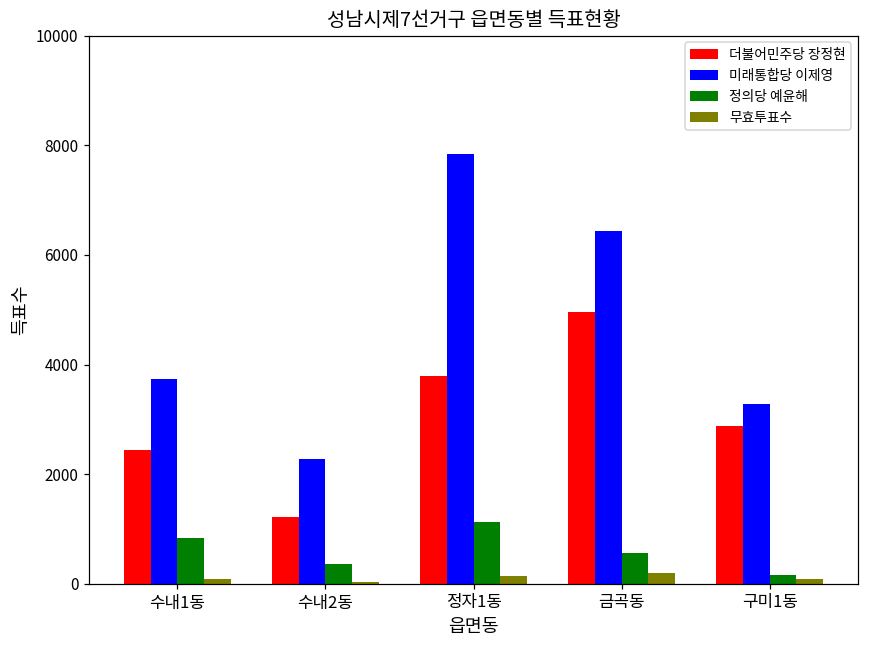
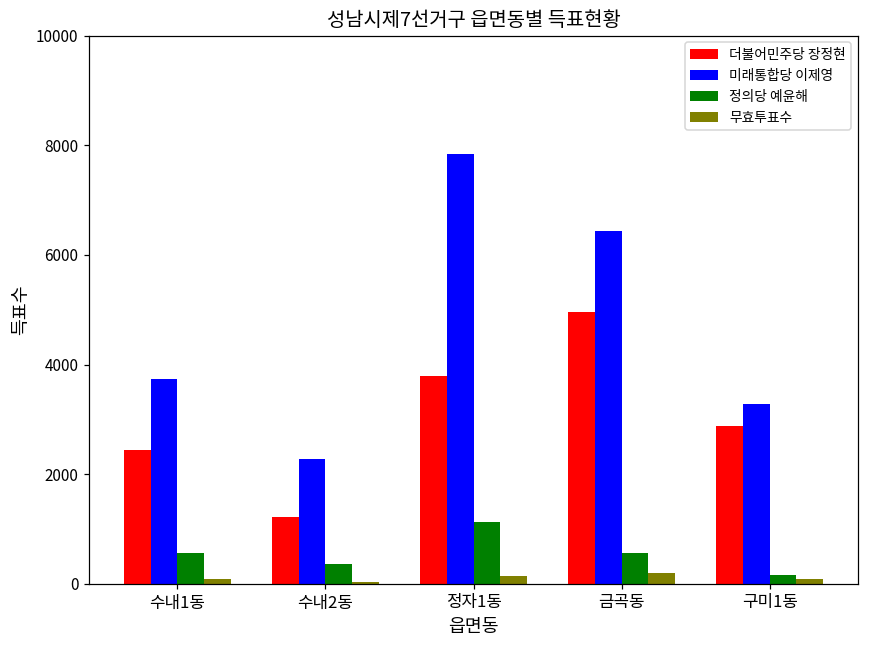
  {
    "더불어민주당 장정현": {
      "수내1동": 2400,
      "수내2동": 1200,
      "정자1동": 3800,
      "금곡동": 5000,
      "구미1동": 2900
    },
    "미래통합당 이제영": {
      "수내1동": 3700,
      "수내2동": 2300,
      "정자1동": 7800,
      "금곡동": 6400,
      "구미1동": 3300
    },
    "정의당 예윤해": {
-     "수내1동": 800,
+     "수내1동": 600,
      "수내2동": 400,
      "정자1동": 1100,
      "금곡동": 600,
      "구미1동": 200
    },
    "무효투표수": {
      "수내1동": 100,
      "정자1동": 100,
      "금곡동": 200,
      "구미1동": 100
    }
  }
